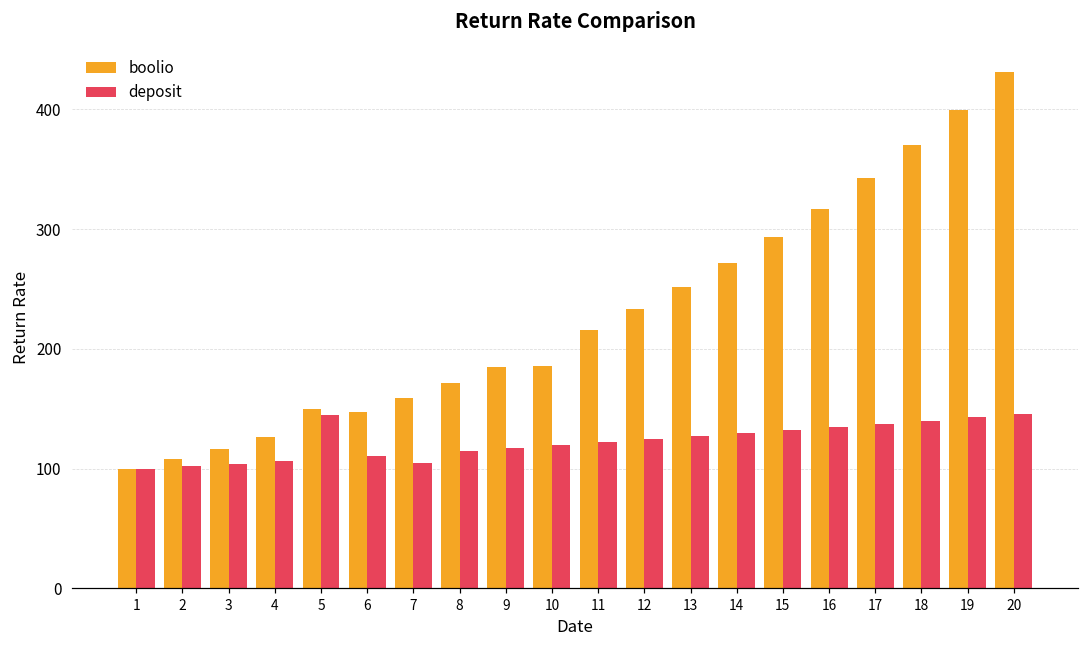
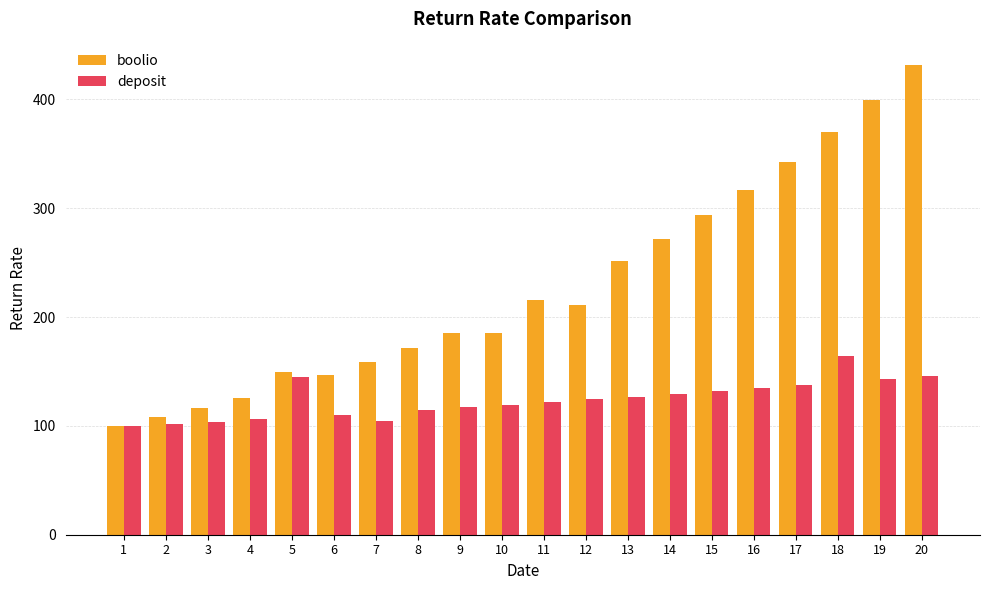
  {
    "boolio": {
      "1": 100,
      "2": 108,
      "3": 117,
      "4": 126,
      "5": 149,
      "6": 147,
      "7": 159,
      "8": 171,
      "9": 185,
      "10": 186,
      "11": 216,
-     "12": 233,
+     "12": 211,
      "13": 252,
      "14": 272,
      "15": 294,
      "16": 317,
      "17": 343,
      "18": 370,
      "19": 400,
      "20": 432
    },
    "deposit": {
      "1": 100,
      "2": 102,
      "3": 104,
      "4": 106,
      "5": 145,
      "6": 110,
      "7": 104,
      "8": 115,
      "9": 117,
      "10": 120,
      "11": 122,
      "12": 124,
      "13": 127,
      "14": 129,
      "15": 132,
      "16": 135,
      "17": 137,
-     "18": 140,
+     "18": 164,
      "19": 143,
      "20": 146
    }
  }
